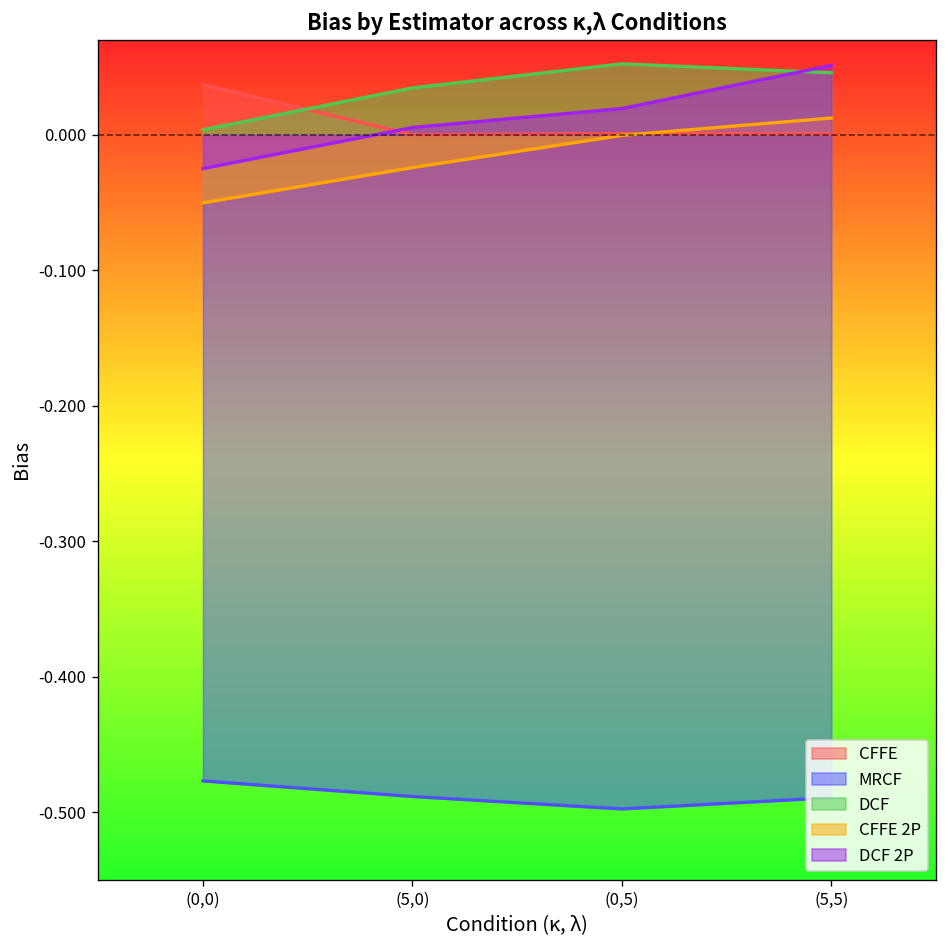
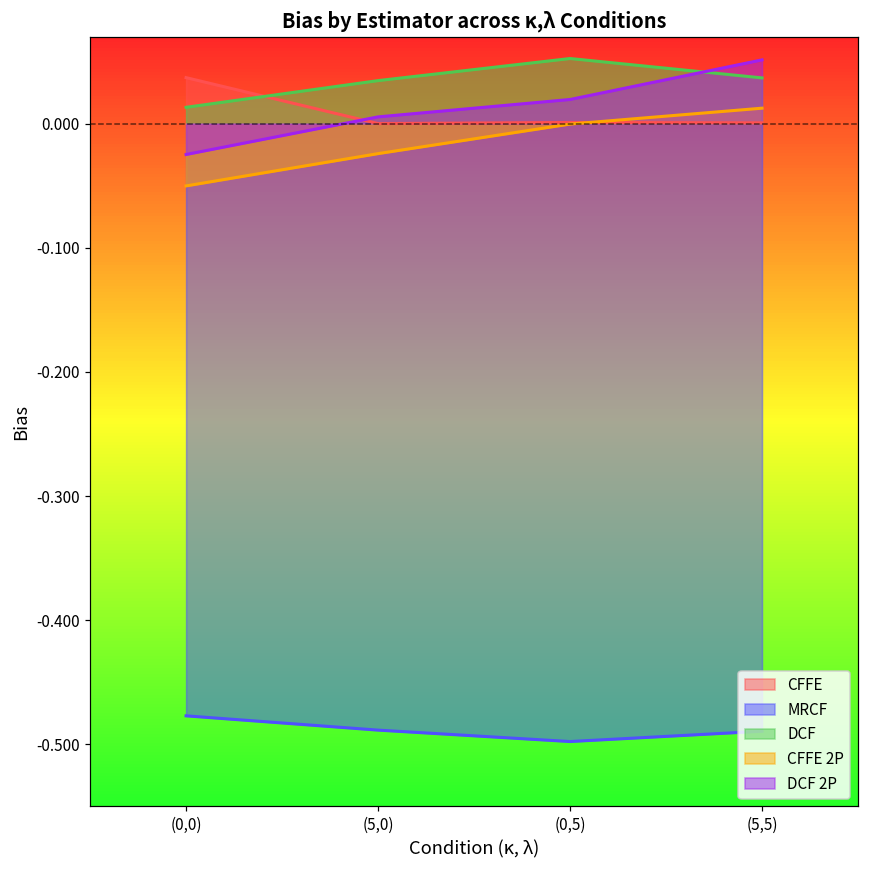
  {
    "CFFE": {
      "(0,0)": 0.037
    },
    "DCF": {
-     "(0,0)": 0.004,
+     "(0,0)": 0.013,
      "(5,0)": 0.035,
      "(0,5)": 0.052,
-     "(5,5)": 0.046
+     "(5,5)": 0.037
    }
  }
